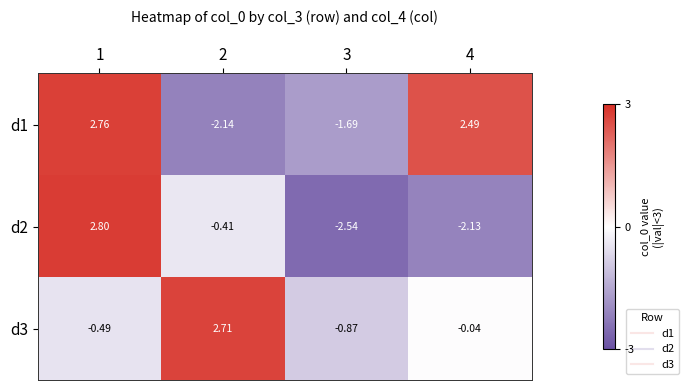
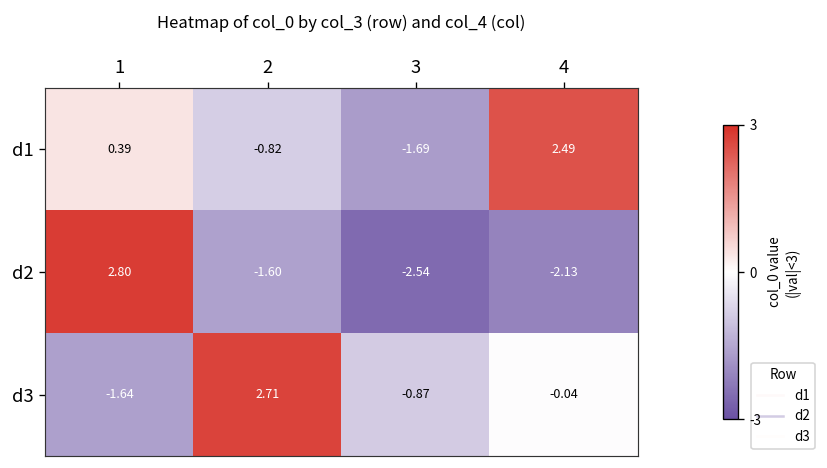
  {
    "d1": {
-     "1": 2.76,
-     "2": -2.14,
+     "1": 0.39,
+     "2": -0.82,
      "3": -1.69,
      "4": 2.49
    },
    "d2": {
      "1": 2.80,
-     "2": -0.41,
+     "2": -1.60,
      "3": -2.54,
      "4": -2.13
    },
    "d3": {
-     "1": -0.49,
+     "1": -1.64,
      "2": 2.71,
      "3": -0.87,
      "4": -0.04
    }
  }
